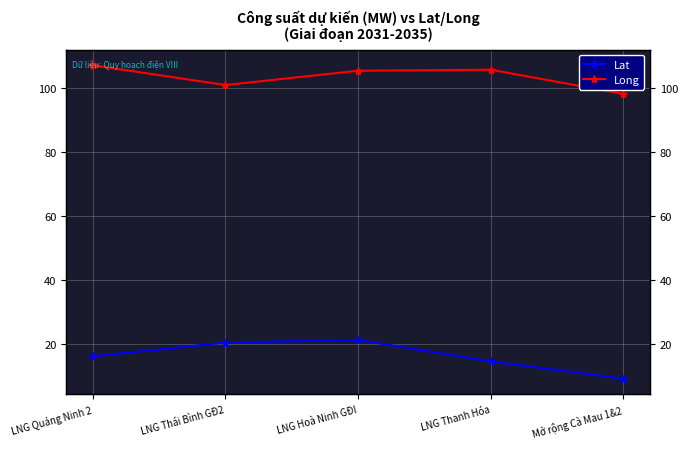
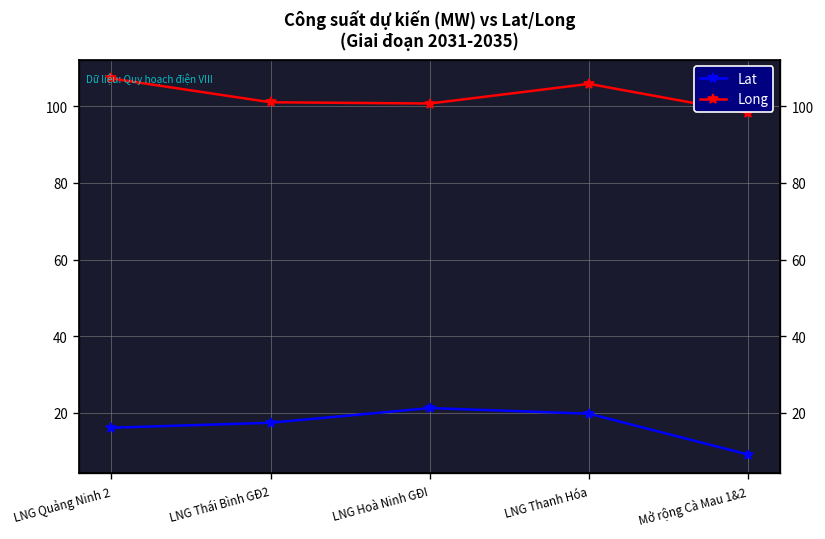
  {
    "Lat": {
      "LNG Quảng Ninh 2": 16,
-     "LNG Thái Bình GĐ2": 20,
+     "LNG Thái Bình GĐ2": 17,
      "LNG Hoà Ninh GĐI": 21,
-     "LNG Thanh Hóa": 15,
+     "LNG Thanh Hóa": 20,
      "Mở rộng Cà Mau 1&2": 9
    },
    "Long": {
      "LNG Quảng Ninh 2": 107,
      "LNG Thái Bình GĐ2": 101,
-     "LNG Hoà Ninh GĐI": 105,
+     "LNG Hoà Ninh GĐI": 101,
      "LNG Thanh Hóa": 106,
      "Mở rộng Cà Mau 1&2": 98
    }
  }
